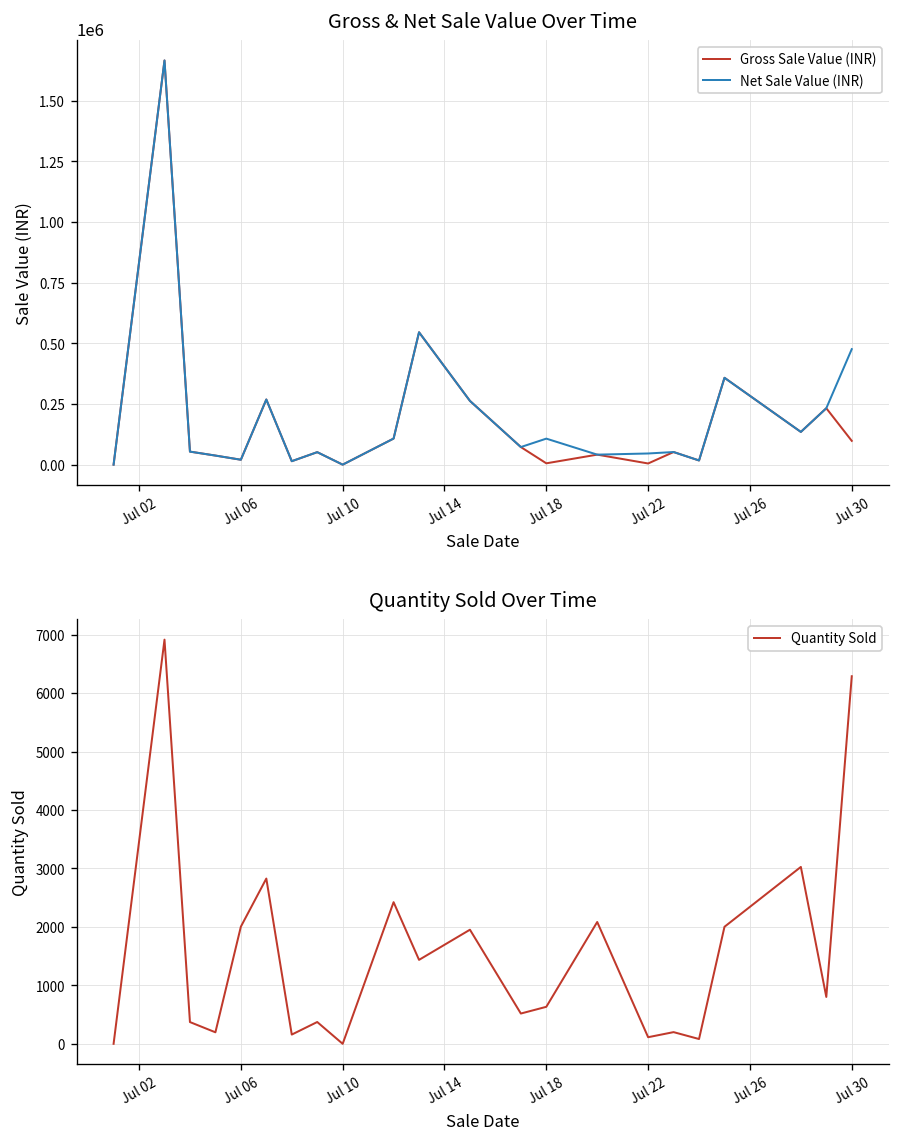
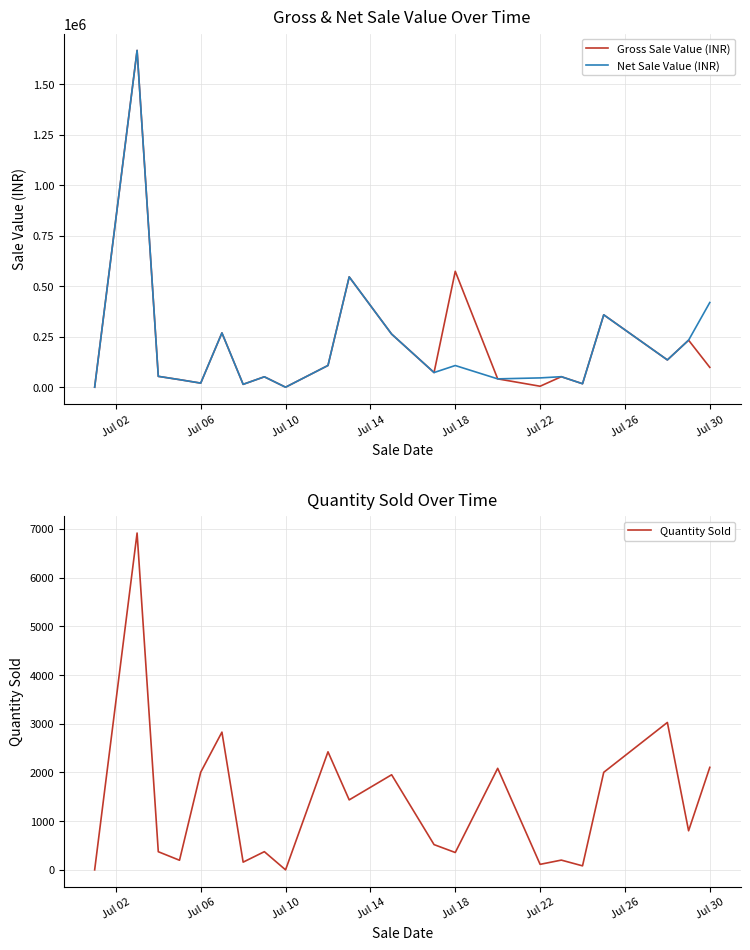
  {
    "Gross & Net Sale Value Over Time": {
      "Gross Sale Value (INR)": {
-       "Jul 18": 10000,
+       "Jul 18": 570000,
        "Jul 22": 0,
        "Jul 30": 100000
      },
      "Net Sale Value (INR)": {
        "Jul 18": 110000,
        "Jul 22": 50000,
-       "Jul 30": 480000
+       "Jul 30": 420000
      }
    },
    "Quantity Sold Over Time": {
      "Jul 06": 2000,
      "Jul 10": 0,
-     "Jul 18": 600,
+     "Jul 18": 400,
      "Jul 22": 100,
-     "Jul 30": 6300
+     "Jul 30": 2100
    }
  }
